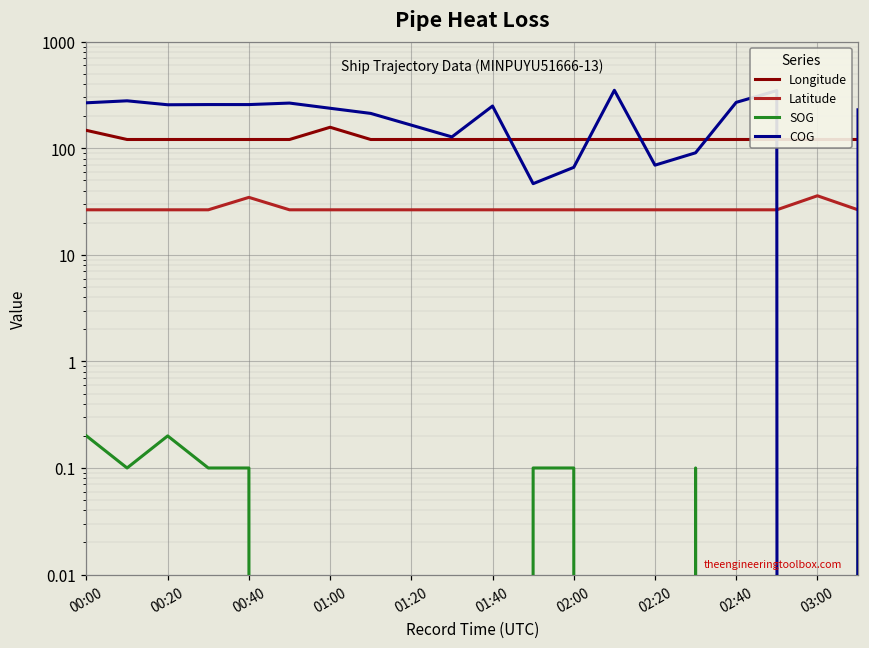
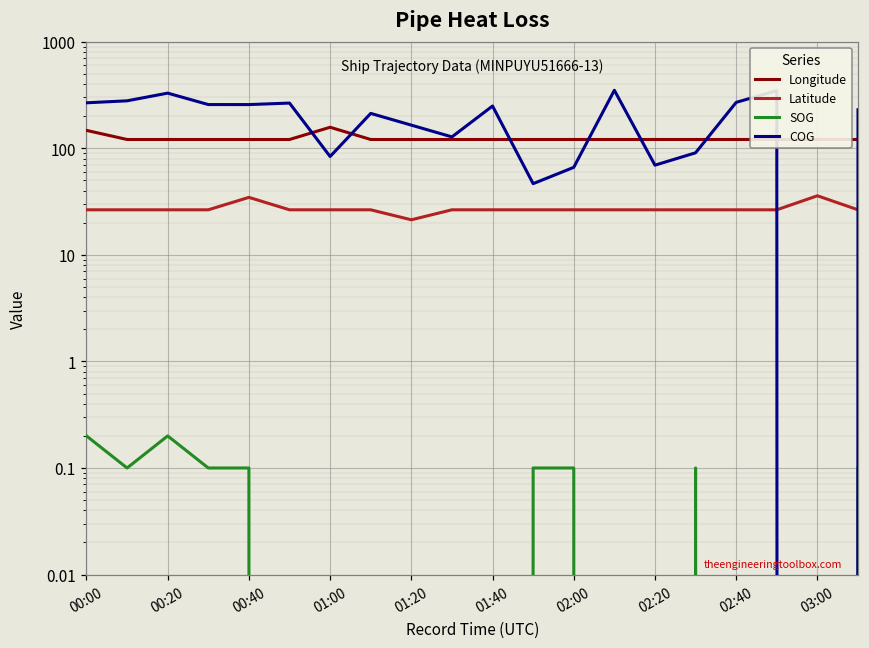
  {
    "Longitude": {
      "00:00": 150,
      "00:20": 120,
      "00:40": 120,
      "01:00": 160,
      "01:20": 120,
      "01:40": 120,
      "02:00": 120,
      "02:20": 120,
      "02:40": 120
    },
    "Latitude": {
      "00:00": 26,
      "00:20": 26,
      "00:40": 35,
      "01:00": 26,
-     "01:20": 26,
+     "01:20": 21,
      "01:40": 26,
      "02:00": 26,
      "02:20": 26,
      "02:40": 26,
      "03:00": 36
    },
    "SOG": {
      "00:00": 0.20,
      "00:20": 0.20,
      "00:40": 0.10,
      "02:00": 0.10
    },
    "COG": {
      "00:00": 270,
-     "00:20": 260,
+     "00:20": 330,
      "00:40": 260,
-     "01:00": 240,
+     "01:00": 80,
      "01:20": 170,
      "01:40": 250,
      "02:00": 70,
      "02:20": 70,
      "02:40": 270
    }
  }
